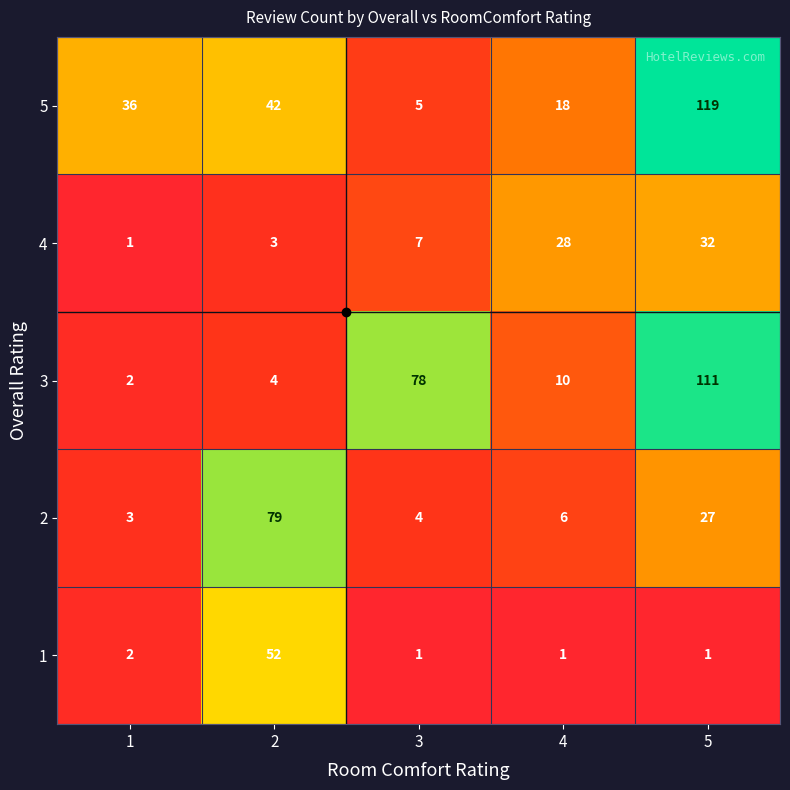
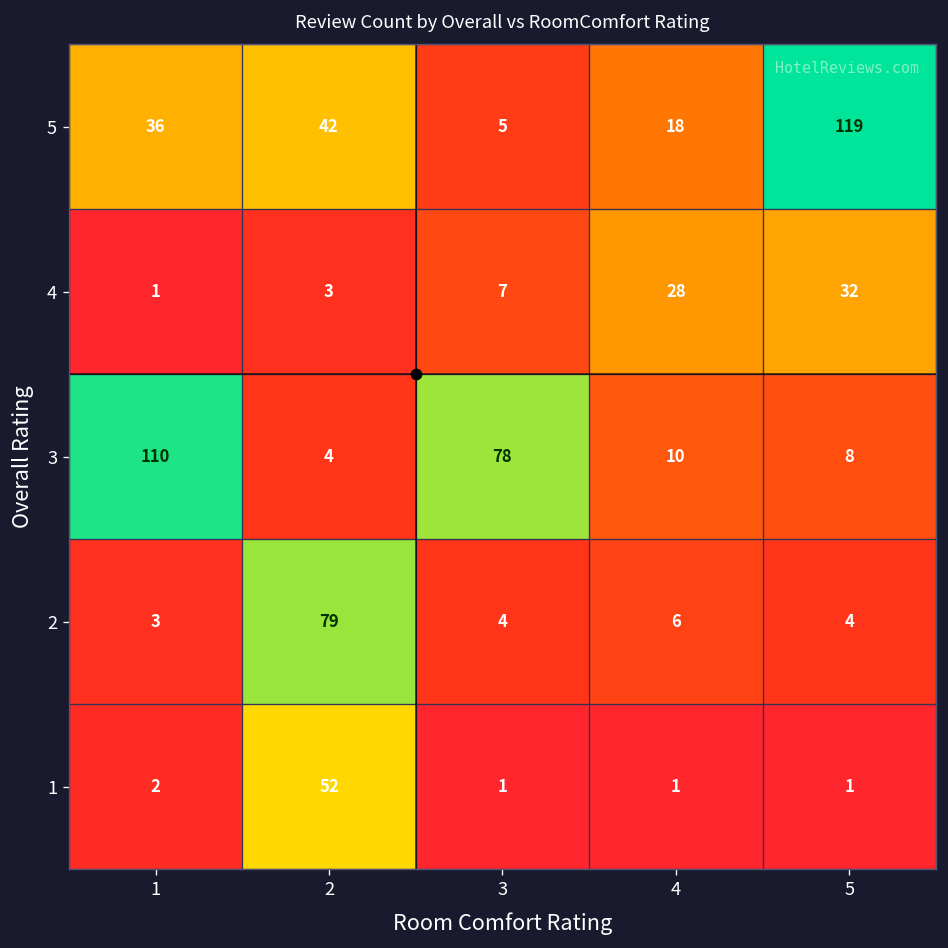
  {
    "5": {
      "1": 36,
      "2": 42,
      "3": 5,
      "4": 18
    },
    "4": {
      "1": 1,
      "2": 3,
      "3": 7,
      "4": 28,
      "5": 32
    },
    "3": {
-     "1": 2,
+     "1": 110,
      "2": 4,
      "3": 78,
      "4": 10,
-     "5": 111
+     "5": 8
    },
    "2": {
      "1": 3,
      "2": 79,
      "3": 4,
      "4": 6,
-     "5": 27
+     "5": 4
    },
    "1": {
      "1": 2,
      "2": 52,
      "3": 1,
      "4": 1,
      "5": 1
    }
  }
